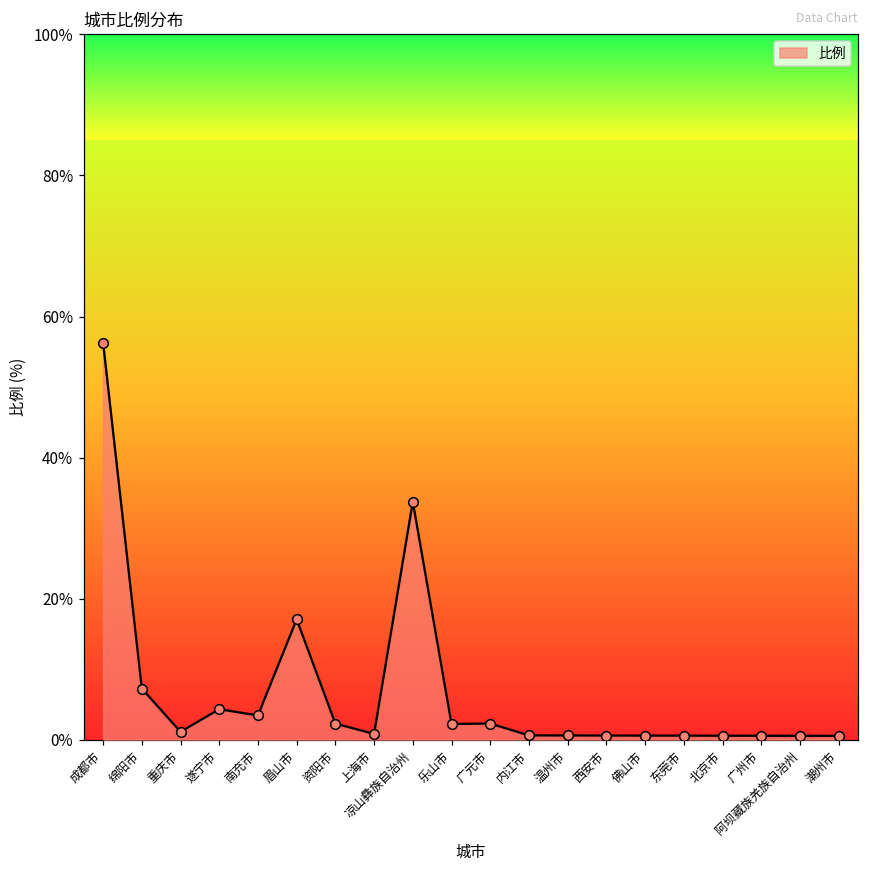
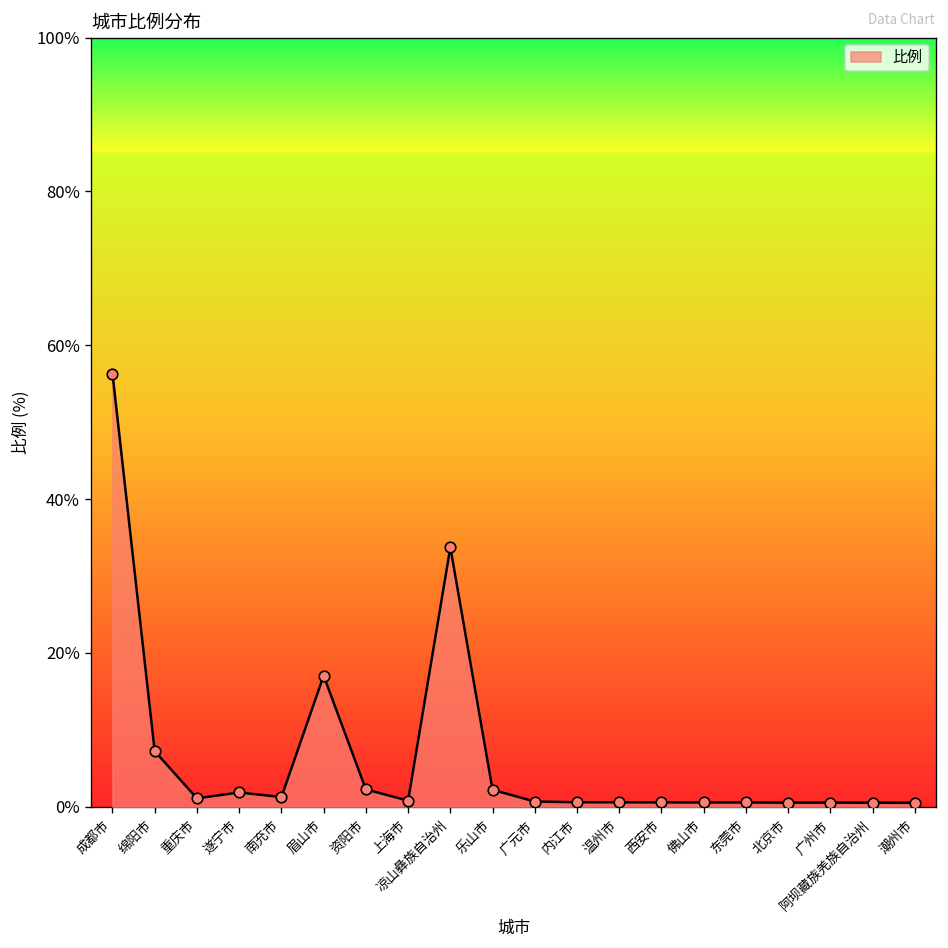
  {
    "成都市": "56%",
    "绵阳市": "7%",
    "重庆市": "1%",
-   "遂宁市": "4%",
-   "南充市": "3%",
+   "遂宁市": "2%",
+   "南充市": "1%",
    "眉山市": "17%",
    "资阳市": "2%",
    "上海市": "1%",
    "凉山彝族自治州": "34%",
    "乐山市": "2%",
-   "广元市": "2%",
+   "广元市": "1%",
    "内江市": "1%",
    "温州市": "1%",
    "西安市": "1%",
    "佛山市": "1%",
    "东莞市": "1%",
    "北京市": "1%",
    "广州市": "1%",
    "阿坝藏族羌族自治州": "1%",
    "潮州市": "1%"
  }
